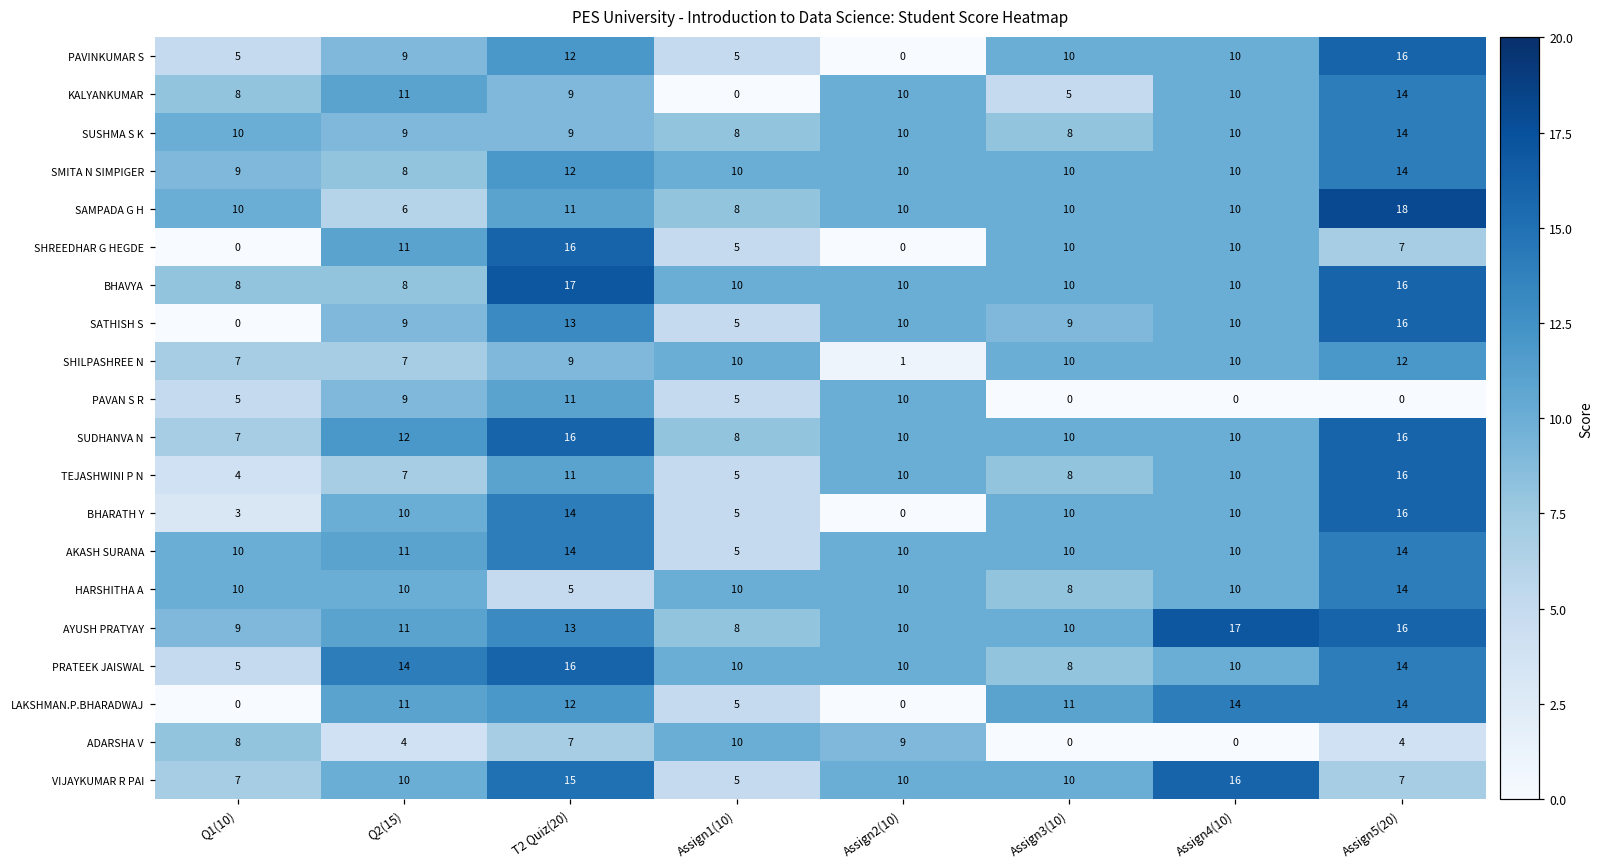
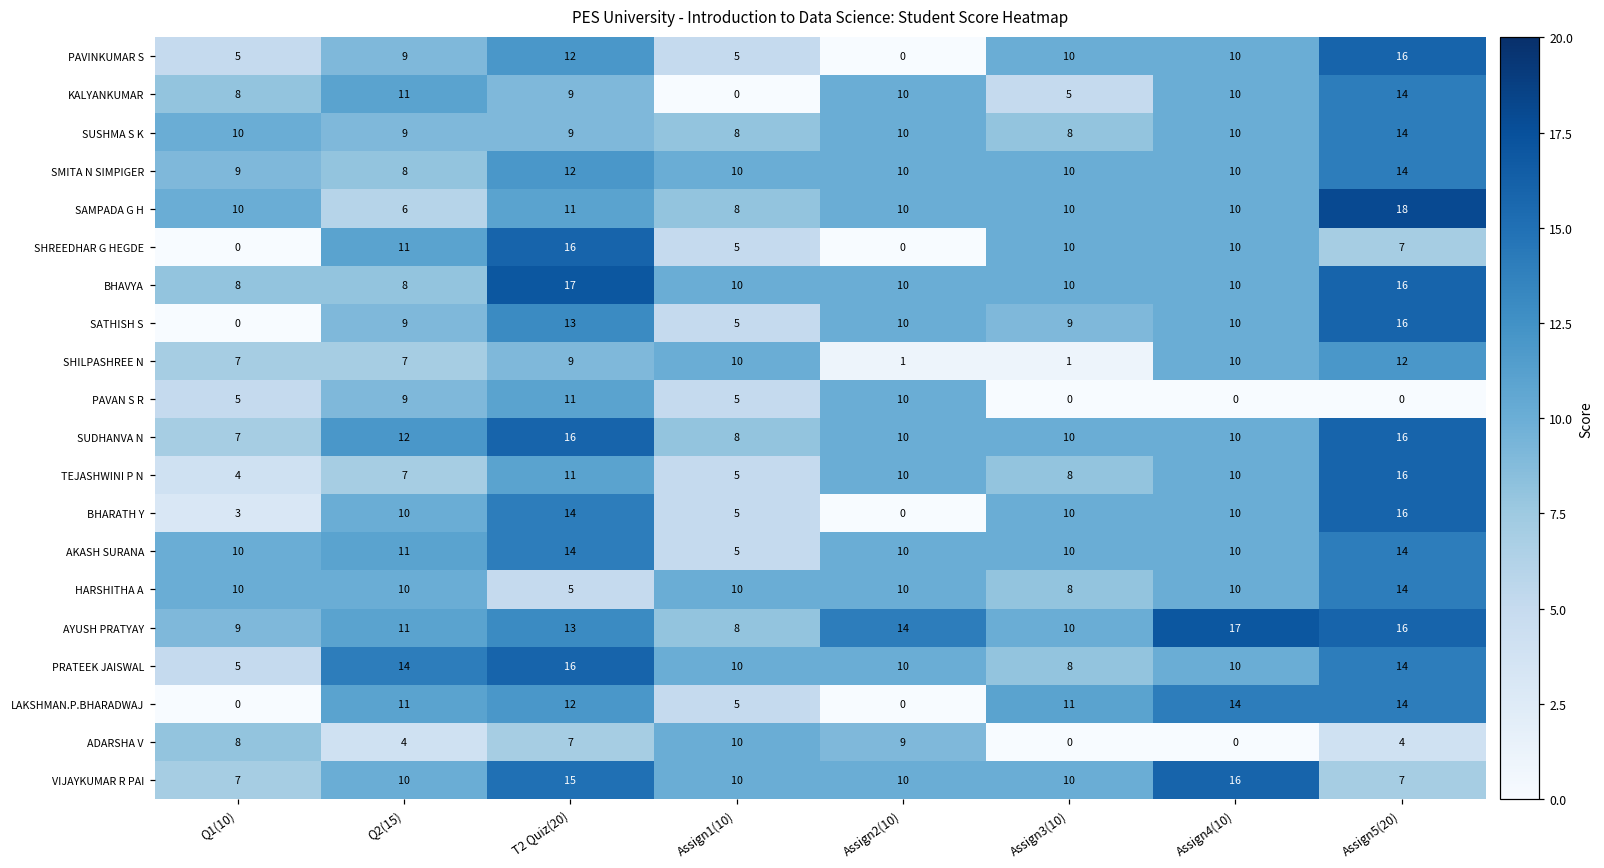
  {
    "PAVINKUMAR S": {
      "Q1(10)": 5,
      "Q2(15)": 9,
      "T2 Quiz(20)": 12,
      "Assign1(10)": 5,
      "Assign2(10)": 0,
      "Assign3(10)": 10,
      "Assign4(10)": 10,
      "Assign5(20)": 16
    },
    "KALYANKUMAR": {
      "Q1(10)": 8,
      "Q2(15)": 11,
      "T2 Quiz(20)": 9,
      "Assign1(10)": 0,
      "Assign2(10)": 10,
      "Assign3(10)": 5,
      "Assign4(10)": 10,
      "Assign5(20)": 14
    },
    "SUSHMA S K": {
      "Q1(10)": 10,
      "Q2(15)": 9,
      "T2 Quiz(20)": 9,
      "Assign1(10)": 8,
      "Assign2(10)": 10,
      "Assign3(10)": 8,
      "Assign4(10)": 10,
      "Assign5(20)": 14
    },
    "SMITA N SIMPIGER": {
      "Q1(10)": 9,
      "Q2(15)": 8,
      "T2 Quiz(20)": 12,
      "Assign1(10)": 10,
      "Assign2(10)": 10,
      "Assign3(10)": 10,
      "Assign4(10)": 10,
      "Assign5(20)": 14
    },
    "SAMPADA G H": {
      "Q1(10)": 10,
      "Q2(15)": 6,
      "T2 Quiz(20)": 11,
      "Assign1(10)": 8,
      "Assign2(10)": 10,
      "Assign3(10)": 10,
      "Assign4(10)": 10,
      "Assign5(20)": 18
    },
    "SHREEDHAR G HEGDE": {
      "Q1(10)": 0,
      "Q2(15)": 11,
      "T2 Quiz(20)": 16,
      "Assign1(10)": 5,
      "Assign2(10)": 0,
      "Assign3(10)": 10,
      "Assign4(10)": 10,
      "Assign5(20)": 7
    },
    "BHAVYA": {
      "Q1(10)": 8,
      "Q2(15)": 8,
      "T2 Quiz(20)": 17,
      "Assign1(10)": 10,
      "Assign2(10)": 10,
      "Assign3(10)": 10,
      "Assign4(10)": 10,
      "Assign5(20)": 16
    },
    "SATHISH S": {
      "Q1(10)": 0,
      "Q2(15)": 9,
      "T2 Quiz(20)": 13,
      "Assign1(10)": 5,
      "Assign2(10)": 10,
      "Assign3(10)": 9,
      "Assign4(10)": 10,
      "Assign5(20)": 16
    },
    "SHILPASHREE N": {
      "Q1(10)": 7,
      "Q2(15)": 7,
      "T2 Quiz(20)": 9,
      "Assign1(10)": 10,
      "Assign2(10)": 1,
-     "Assign3(10)": 10,
+     "Assign3(10)": 1,
      "Assign4(10)": 10,
      "Assign5(20)": 12
    },
    "PAVAN S R": {
      "Q1(10)": 5,
      "Q2(15)": 9,
      "T2 Quiz(20)": 11,
      "Assign1(10)": 5,
      "Assign2(10)": 10,
      "Assign3(10)": 0,
      "Assign4(10)": 0,
      "Assign5(20)": 0
    },
    "SUDHANVA N": {
      "Q1(10)": 7,
      "Q2(15)": 12,
      "T2 Quiz(20)": 16,
      "Assign1(10)": 8,
      "Assign2(10)": 10,
      "Assign3(10)": 10,
      "Assign4(10)": 10,
      "Assign5(20)": 16
    },
    "TEJASHWINI P N": {
      "Q1(10)": 4,
      "Q2(15)": 7,
      "T2 Quiz(20)": 11,
      "Assign1(10)": 5,
      "Assign2(10)": 10,
      "Assign3(10)": 8,
      "Assign4(10)": 10,
      "Assign5(20)": 16
    },
    "BHARATH Y": {
      "Q1(10)": 3,
      "Q2(15)": 10,
      "T2 Quiz(20)": 14,
      "Assign1(10)": 5,
      "Assign2(10)": 0,
      "Assign3(10)": 10,
      "Assign4(10)": 10,
      "Assign5(20)": 16
    },
    "AKASH SURANA": {
      "Q1(10)": 10,
      "Q2(15)": 11,
      "T2 Quiz(20)": 14,
      "Assign1(10)": 5,
      "Assign2(10)": 10,
      "Assign3(10)": 10,
      "Assign4(10)": 10,
      "Assign5(20)": 14
    },
    "HARSHITHA A": {
      "Q1(10)": 10,
      "Q2(15)": 10,
      "T2 Quiz(20)": 5,
      "Assign1(10)": 10,
      "Assign2(10)": 10,
      "Assign3(10)": 8,
      "Assign4(10)": 10,
      "Assign5(20)": 14
    },
    "AYUSH PRATYAY": {
      "Q1(10)": 9,
      "Q2(15)": 11,
      "T2 Quiz(20)": 13,
      "Assign1(10)": 8,
-     "Assign2(10)": 10,
+     "Assign2(10)": 14,
      "Assign3(10)": 10,
      "Assign4(10)": 17,
      "Assign5(20)": 16
    },
    "PRATEEK JAISWAL": {
      "Q1(10)": 5,
      "Q2(15)": 14,
      "T2 Quiz(20)": 16,
      "Assign1(10)": 10,
      "Assign2(10)": 10,
      "Assign3(10)": 8,
      "Assign4(10)": 10,
      "Assign5(20)": 14
    },
    "LAKSHMAN.P.BHARADWAJ": {
      "Q1(10)": 0,
      "Q2(15)": 11,
      "T2 Quiz(20)": 12,
      "Assign1(10)": 5,
      "Assign2(10)": 0,
      "Assign3(10)": 11,
      "Assign4(10)": 14,
      "Assign5(20)": 14
    },
    "ADARSHA V": {
      "Q1(10)": 8,
      "Q2(15)": 4,
      "T2 Quiz(20)": 7,
      "Assign1(10)": 10,
      "Assign2(10)": 9,
      "Assign3(10)": 0,
      "Assign4(10)": 0,
      "Assign5(20)": 4
    },
    "VIJAYKUMAR R PAI": {
      "Q1(10)": 7,
      "Q2(15)": 10,
      "T2 Quiz(20)": 15,
-     "Assign1(10)": 5,
+     "Assign1(10)": 10,
      "Assign2(10)": 10,
      "Assign3(10)": 10,
      "Assign4(10)": 16,
      "Assign5(20)": 7
    }
  }
